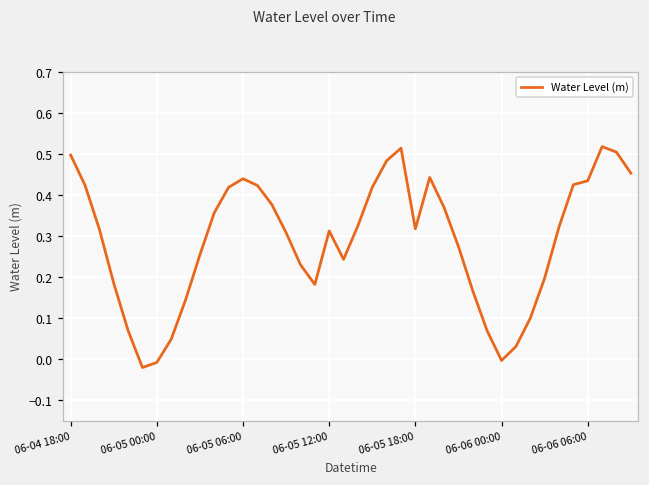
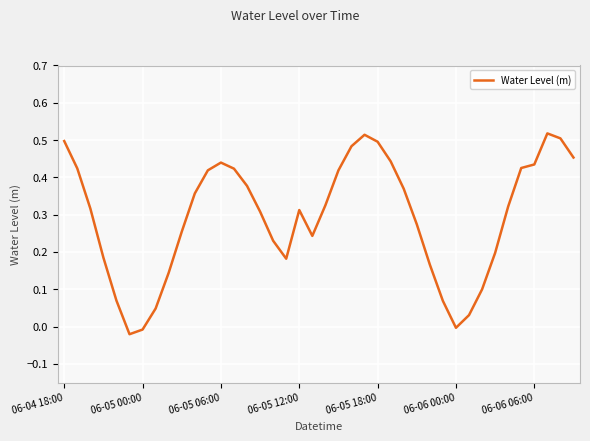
  {
    "06-04 18:00": 0.50,
    "06-05 00:00": -0.01,
    "06-05 06:00": 0.44,
    "06-05 12:00": 0.31,
-   "06-05 18:00": 0.32,
+   "06-05 18:00": 0.50,
    "06-06 00:00": 0.00,
    "06-06 06:00": 0.43
  }
